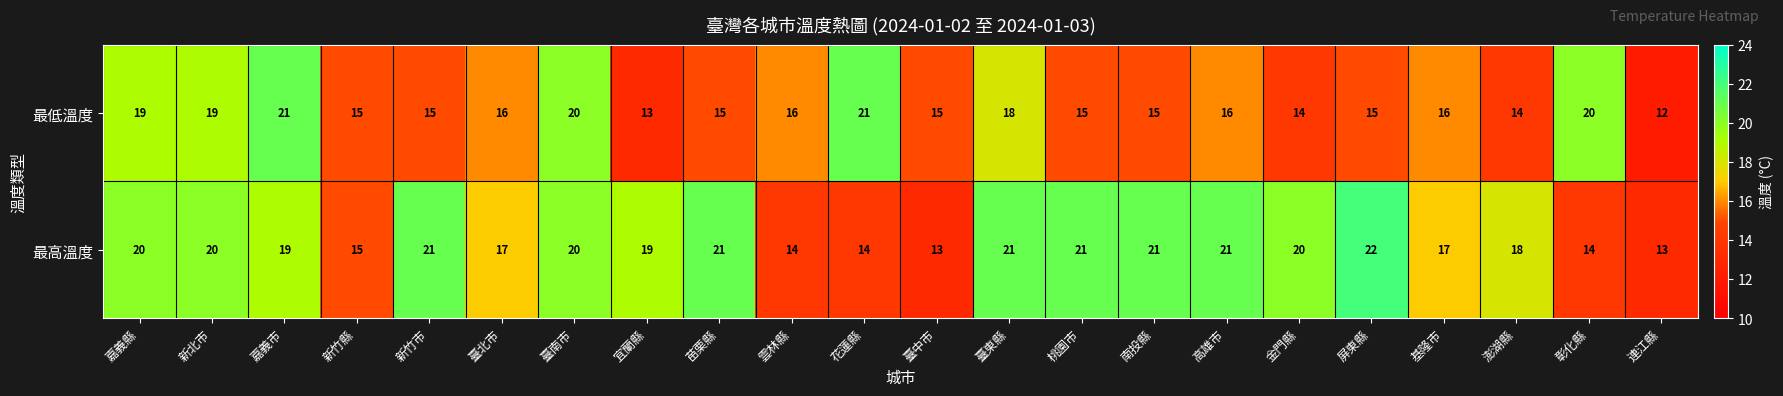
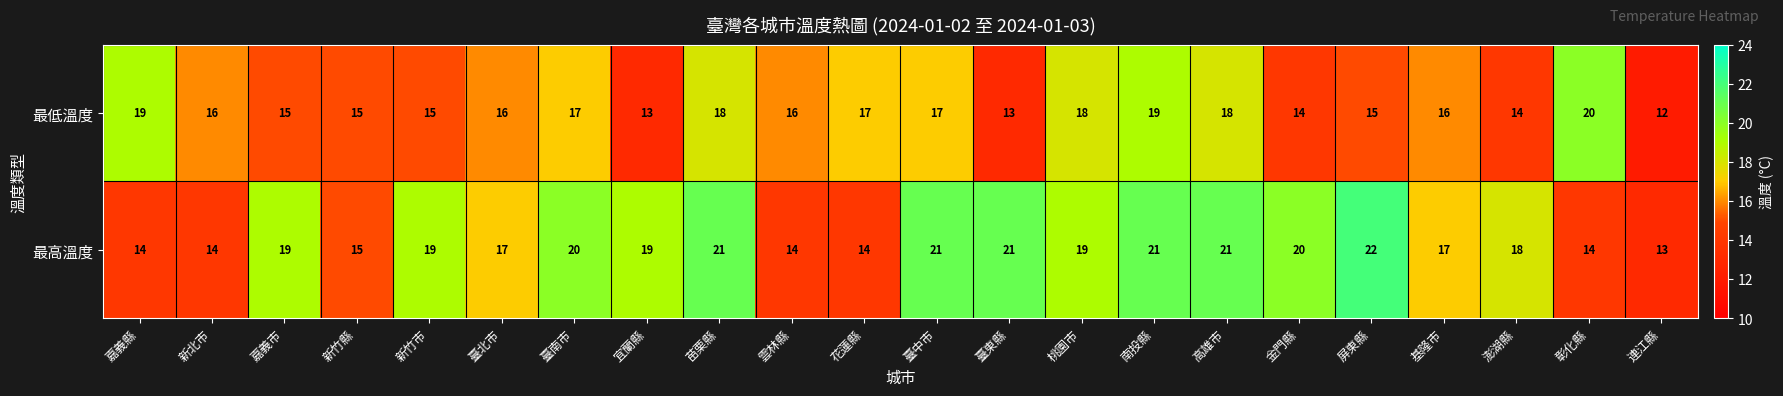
  {
    "最低溫度": {
      "嘉義縣": 19,
-     "新北市": 19,
-     "嘉義市": 21,
+     "新北市": 16,
+     "嘉義市": 15,
      "新竹縣": 15,
      "新竹市": 15,
      "臺北市": 16,
-     "臺南市": 20,
+     "臺南市": 17,
      "宜蘭縣": 13,
-     "苗栗縣": 15,
+     "苗栗縣": 18,
      "雲林縣": 16,
-     "花蓮縣": 21,
-     "臺中市": 15,
-     "臺東縣": 18,
-     "桃園市": 15,
-     "南投縣": 15,
-     "高雄市": 16,
+     "花蓮縣": 17,
+     "臺中市": 17,
+     "臺東縣": 13,
+     "桃園市": 18,
+     "南投縣": 19,
+     "高雄市": 18,
      "金門縣": 14,
      "屏東縣": 15,
      "基隆市": 16,
      "澎湖縣": 14,
      "彰化縣": 20,
      "連江縣": 12
    },
    "最高溫度": {
-     "嘉義縣": 20,
-     "新北市": 20,
+     "嘉義縣": 14,
+     "新北市": 14,
      "嘉義市": 19,
      "新竹縣": 15,
-     "新竹市": 21,
+     "新竹市": 19,
      "臺北市": 17,
      "臺南市": 20,
      "宜蘭縣": 19,
      "苗栗縣": 21,
      "雲林縣": 14,
      "花蓮縣": 14,
-     "臺中市": 13,
+     "臺中市": 21,
      "臺東縣": 21,
-     "桃園市": 21,
+     "桃園市": 19,
      "南投縣": 21,
      "高雄市": 21,
      "金門縣": 20,
      "屏東縣": 22,
      "基隆市": 17,
      "澎湖縣": 18,
      "彰化縣": 14,
      "連江縣": 13
    }
  }
